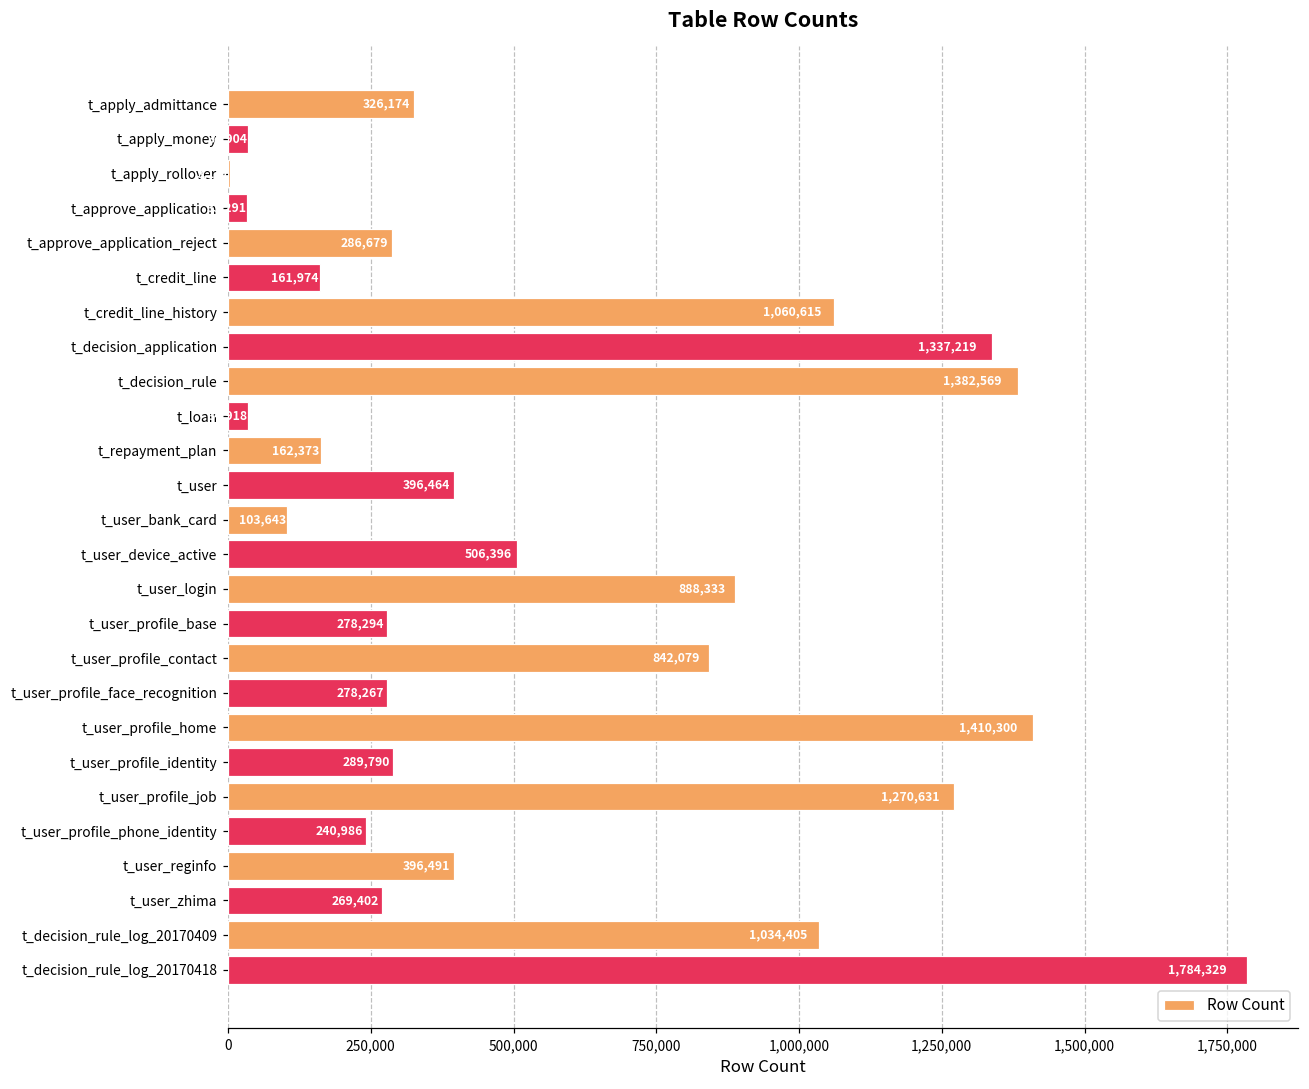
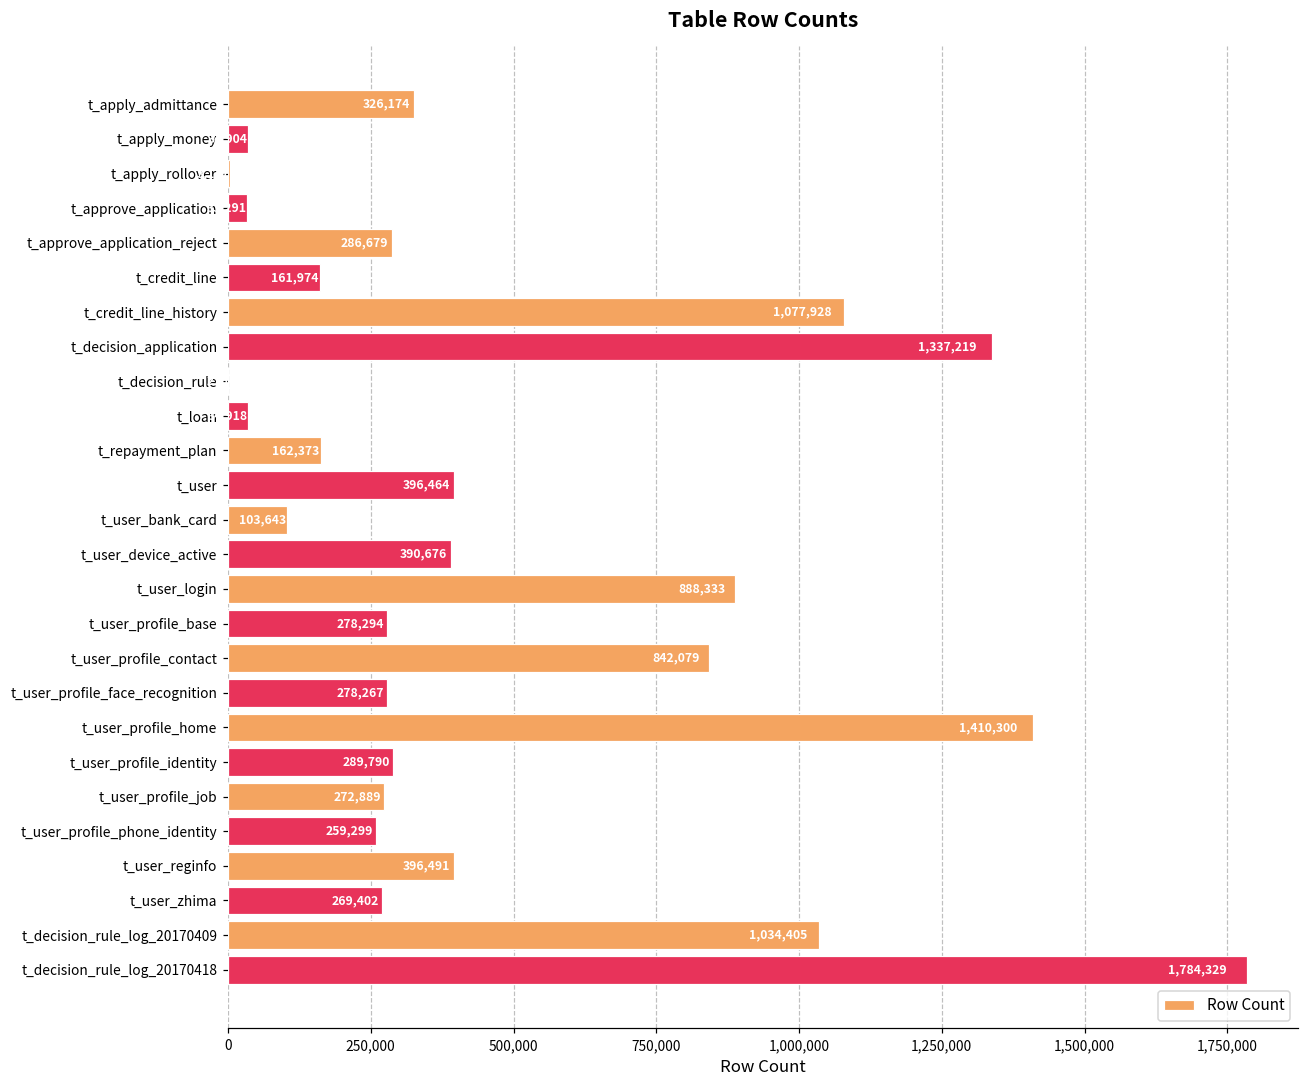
  {
    "t_apply_admittance": "326,174",
    "t_approve_application_reject": "286,679",
    "t_credit_line": "161,974",
-   "t_credit_line_history": "1,060,615",
+   "t_credit_line_history": "1,077,928",
    "t_decision_application": "1,337,219",
-   "t_decision_rule": "1,380,000",
+   "t_decision_rule": "0",
    "t_repayment_plan": "162,373",
    "t_user": "396,464",
    "t_user_bank_card": "103,643",
-   "t_user_device_active": "506,396",
+   "t_user_device_active": "390,676",
    "t_user_login": "888,333",
    "t_user_profile_base": "278,294",
    "t_user_profile_contact": "842,079",
    "t_user_profile_face_recognition": "278,267",
    "t_user_profile_home": "1,410,300",
    "t_user_profile_identity": "289,790",
-   "t_user_profile_job": "1,270,631",
-   "t_user_profile_phone_identity": "240,986",
+   "t_user_profile_job": "272,889",
+   "t_user_profile_phone_identity": "259,299",
    "t_user_reginfo": "396,491",
    "t_user_zhima": "269,402",
    "t_decision_rule_log_20170409": "1,034,405",
    "t_decision_rule_log_20170418": "1,784,329"
  }
